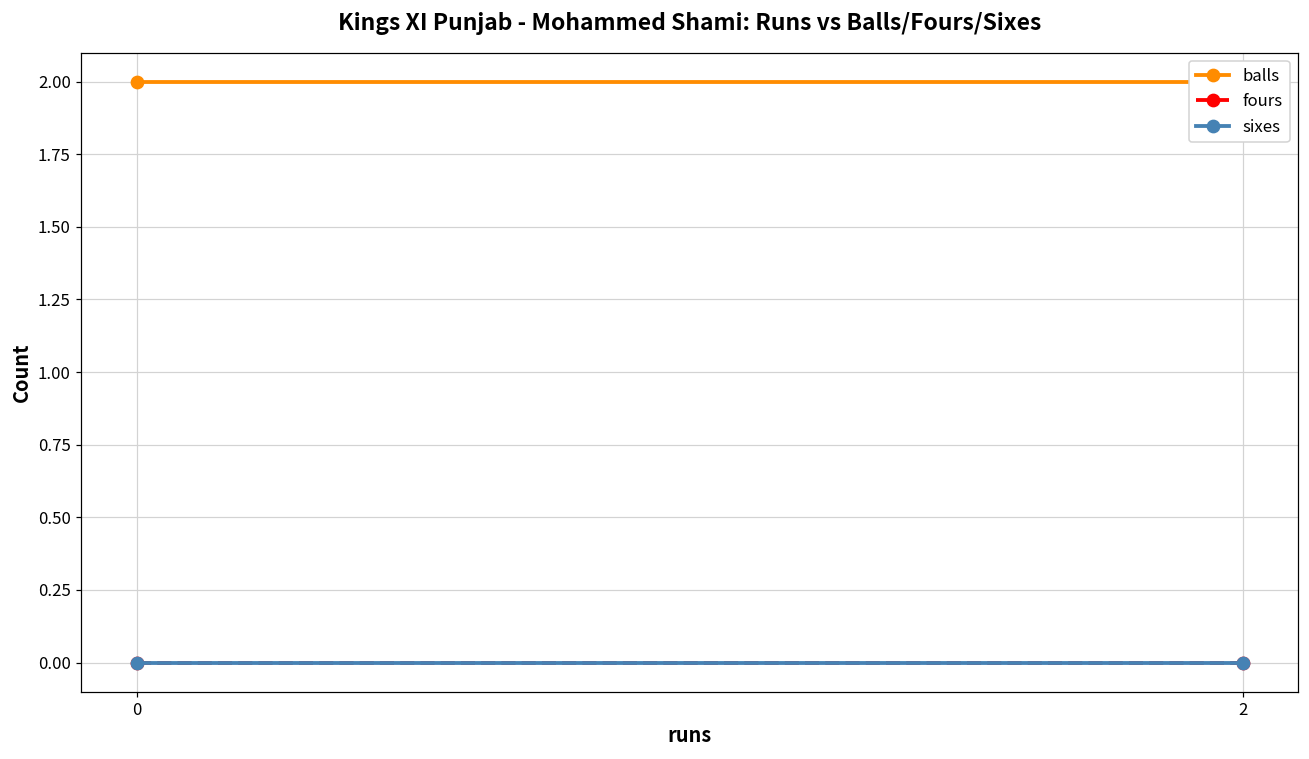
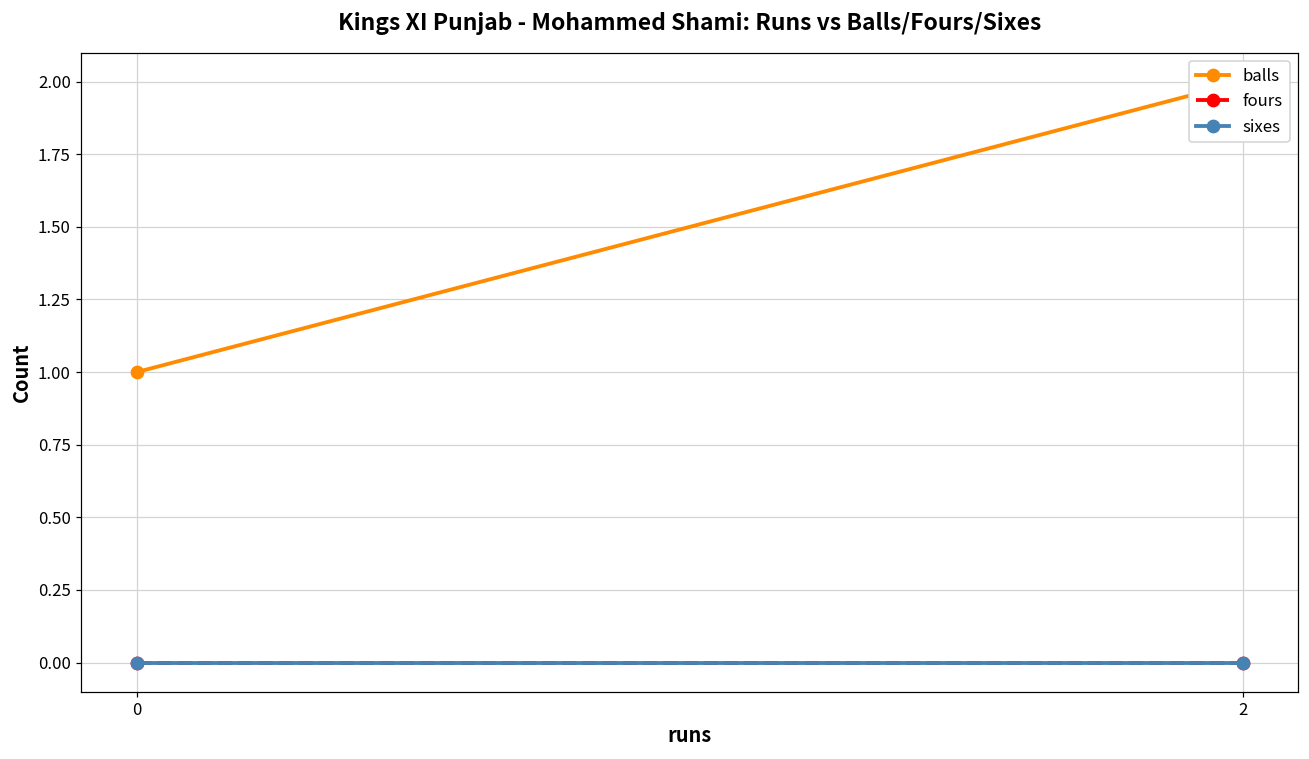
  {
    "balls": {
-     "0": 2
+     "0": 1
    },
    "sixes": {
      "0": 0,
      "2": 0
    }
  }
